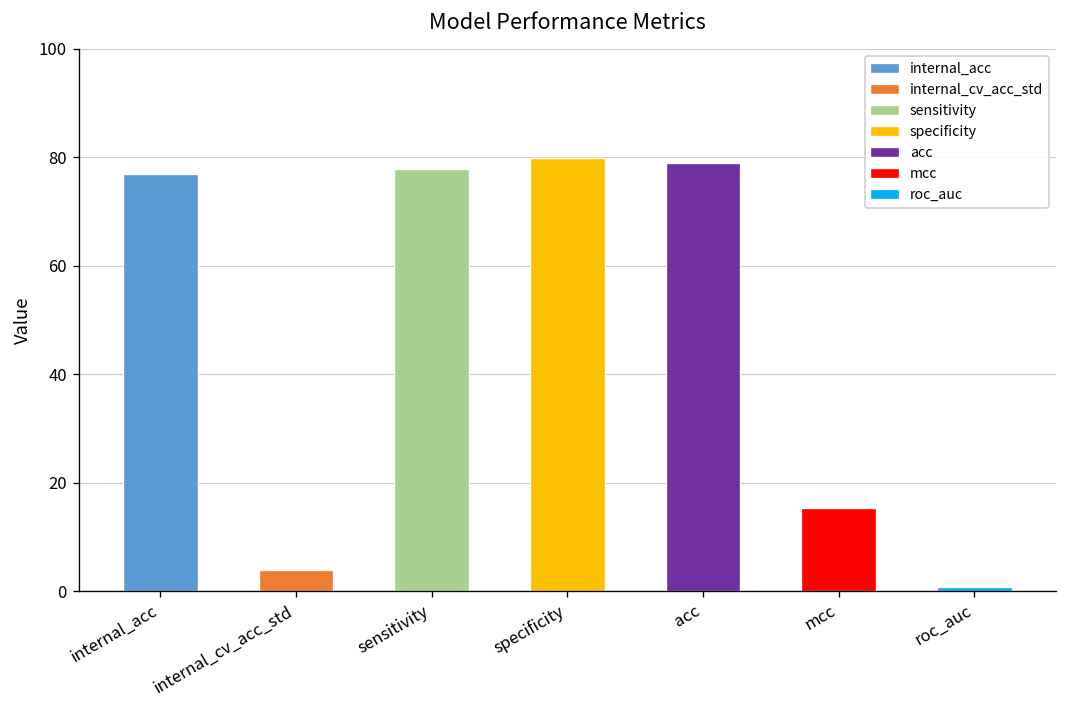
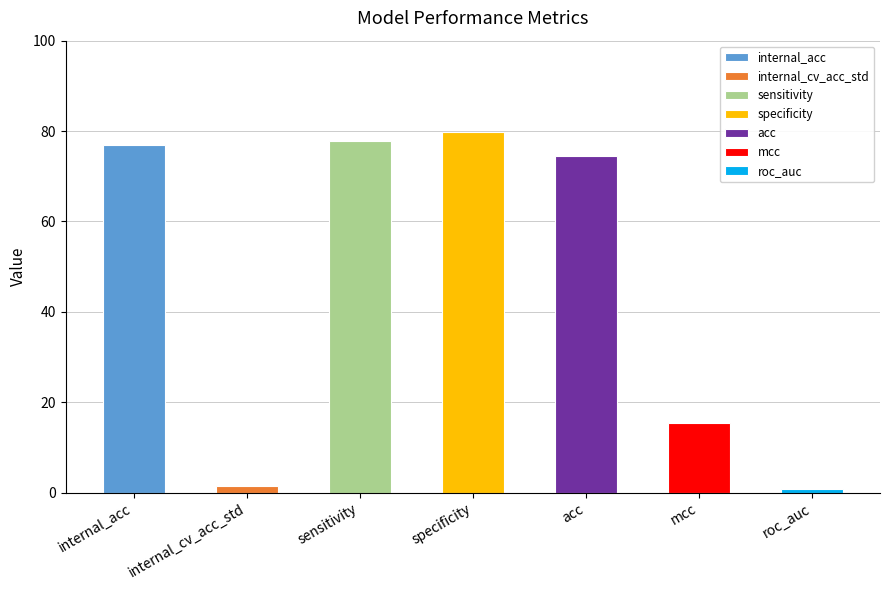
  {
    "internal_acc": 77,
-   "internal_cv_acc_std": 4,
+   "internal_cv_acc_std": 1,
    "sensitivity": 78,
    "specificity": 80,
-   "acc": 79,
+   "acc": 74,
    "mcc": 15,
    "roc_auc": 1
  }
